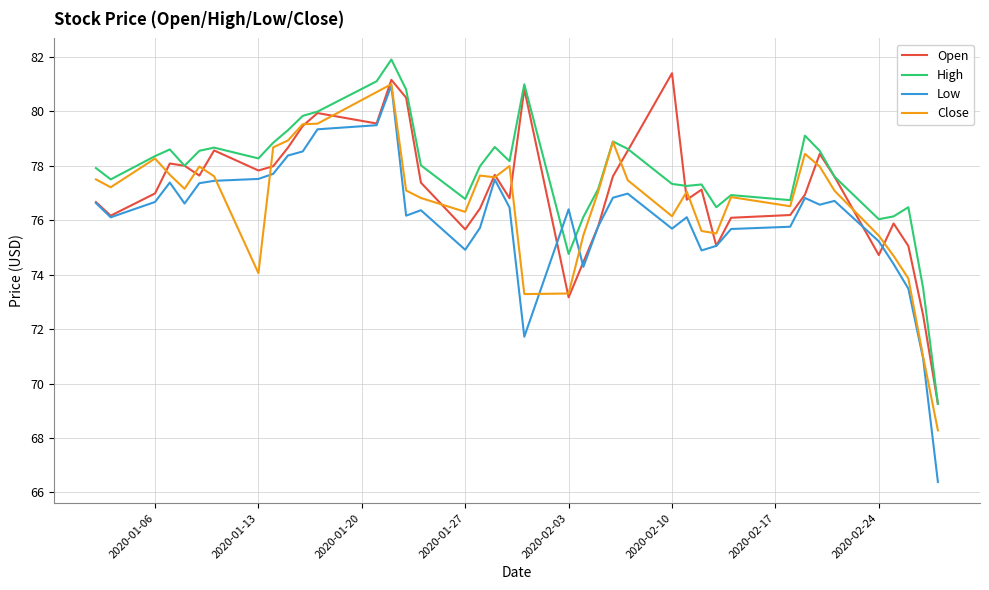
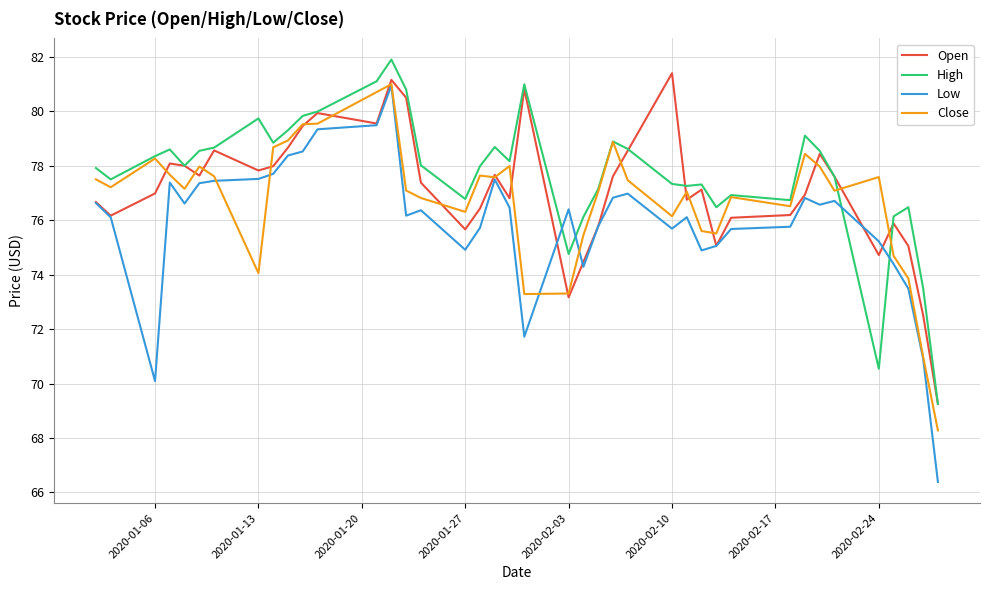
  {
    "Open": {
      "2020-01-06": 77.0,
      "2020-01-13": 77.8,
      "2020-01-27": 75.7,
      "2020-02-03": 73.2,
      "2020-02-10": 81.4,
      "2020-02-24": 74.7
    },
    "High": {
-     "2020-01-13": 78.3,
+     "2020-01-13": 79.7,
      "2020-01-27": 76.8,
      "2020-02-03": 74.8,
      "2020-02-10": 77.3,
-     "2020-02-24": 76.0
+     "2020-02-24": 70.5
    },
    "Low": {
-     "2020-01-06": 76.7,
+     "2020-01-06": 70.1,
      "2020-01-13": 77.5,
      "2020-01-27": 74.9,
      "2020-02-03": 76.4,
      "2020-02-10": 75.7,
      "2020-02-24": 75.2
    },
    "Close": {
      "2020-01-13": 74.1,
      "2020-01-27": 76.3,
      "2020-02-03": 73.3,
      "2020-02-10": 76.1,
-     "2020-02-24": 75.4
+     "2020-02-24": 77.6
    }
  }
